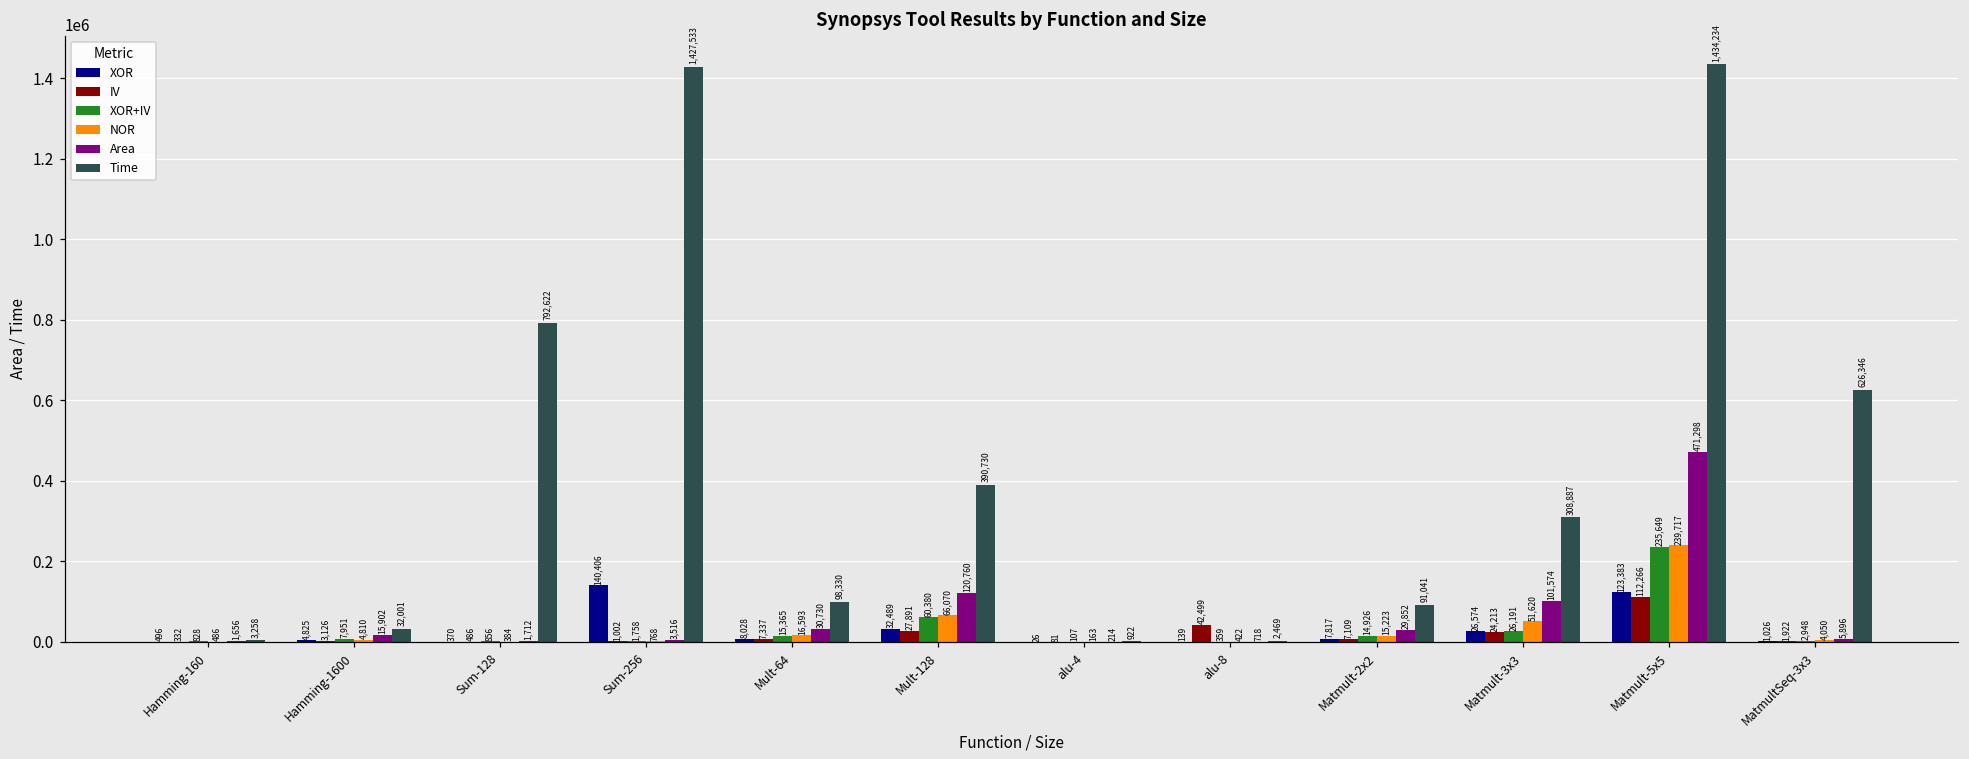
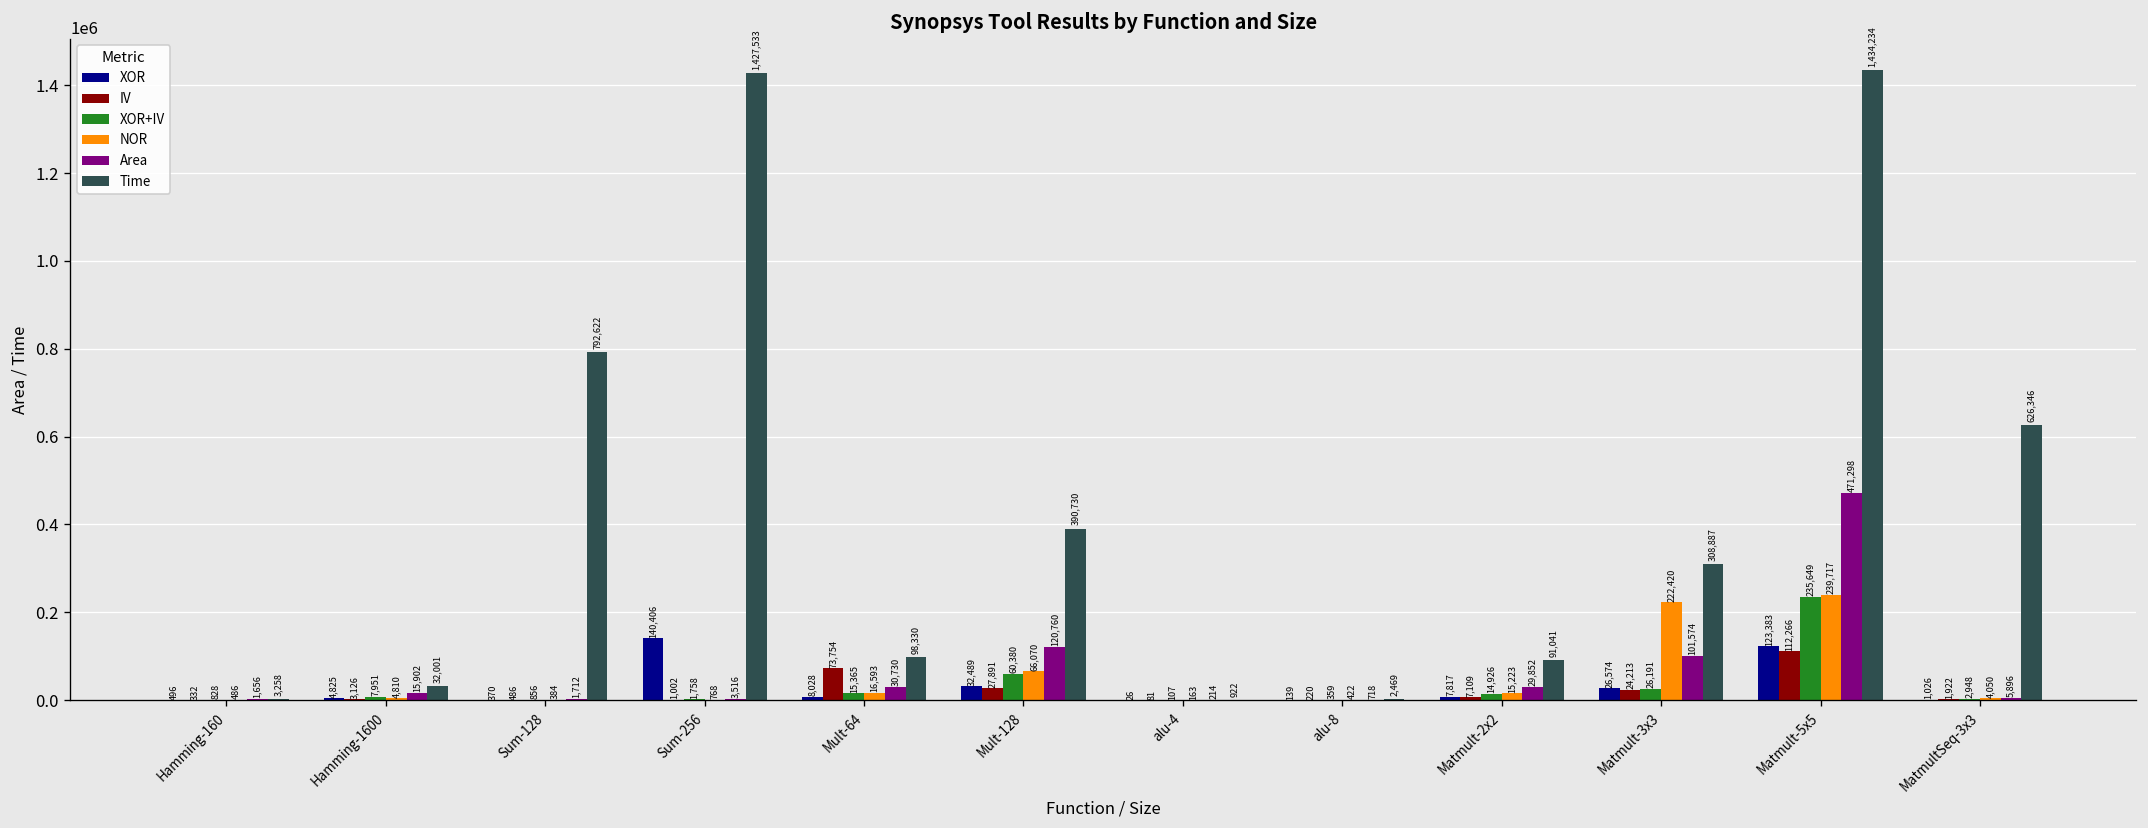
  {
    "XOR": {
      "Hamming-160": "496",
      "Hamming-1600": "4,825",
      "Sum-128": "370",
      "Sum-256": "140,406",
      "Mult-64": "8,028",
      "Mult-128": "32,489",
      "alu-4": "26",
      "alu-8": "139",
      "Matmult-2x2": "7,817",
      "Matmult-3x3": "26,574",
      "Matmult-5x5": "123,383",
      "MatmultSeq-3x3": "1,026"
    },
    "IV": {
      "Hamming-160": "332",
      "Hamming-1600": "3,126",
      "Sum-128": "486",
      "Sum-256": "1,002",
-     "Mult-64": "7,337",
+     "Mult-64": "73,754",
      "Mult-128": "27,891",
      "alu-4": "81",
-     "alu-8": "42,499",
+     "alu-8": "220",
      "Matmult-2x2": "7,109",
      "Matmult-3x3": "24,213",
      "Matmult-5x5": "112,266",
      "MatmultSeq-3x3": "1,922"
    },
    "XOR+IV": {
      "Hamming-160": "828",
      "Hamming-1600": "7,951",
      "Sum-128": "856",
      "Sum-256": "1,758",
      "Mult-64": "15,365",
      "Mult-128": "60,380",
      "alu-4": "107",
      "alu-8": "359",
      "Matmult-2x2": "14,926",
      "Matmult-3x3": "26,191",
      "Matmult-5x5": "235,649",
      "MatmultSeq-3x3": "2,948"
    },
    "NOR": {
      "Hamming-160": "486",
      "Hamming-1600": "4,810",
      "Sum-128": "384",
      "Sum-256": "768",
      "Mult-64": "16,593",
      "Mult-128": "66,070",
      "alu-4": "163",
      "alu-8": "422",
      "Matmult-2x2": "15,223",
-     "Matmult-3x3": "51,620",
+     "Matmult-3x3": "222,420",
      "Matmult-5x5": "239,717",
      "MatmultSeq-3x3": "4,050"
    },
    "Area": {
      "Hamming-160": "1,656",
      "Hamming-1600": "15,902",
      "Sum-128": "1,712",
      "Sum-256": "3,516",
      "Mult-64": "30,730",
      "Mult-128": "120,760",
      "alu-4": "214",
      "alu-8": "718",
      "Matmult-2x2": "29,852",
      "Matmult-3x3": "101,574",
      "Matmult-5x5": "471,298",
      "MatmultSeq-3x3": "5,896"
    },
    "Time": {
      "Hamming-160": "3,258",
      "Hamming-1600": "32,001",
      "Sum-128": "792,622",
      "Sum-256": "1,427,533",
      "Mult-64": "98,330",
      "Mult-128": "390,730",
      "alu-4": "922",
      "alu-8": "2,469",
      "Matmult-2x2": "91,041",
      "Matmult-3x3": "308,887",
      "Matmult-5x5": "1,434,234",
      "MatmultSeq-3x3": "626,346"
    }
  }
